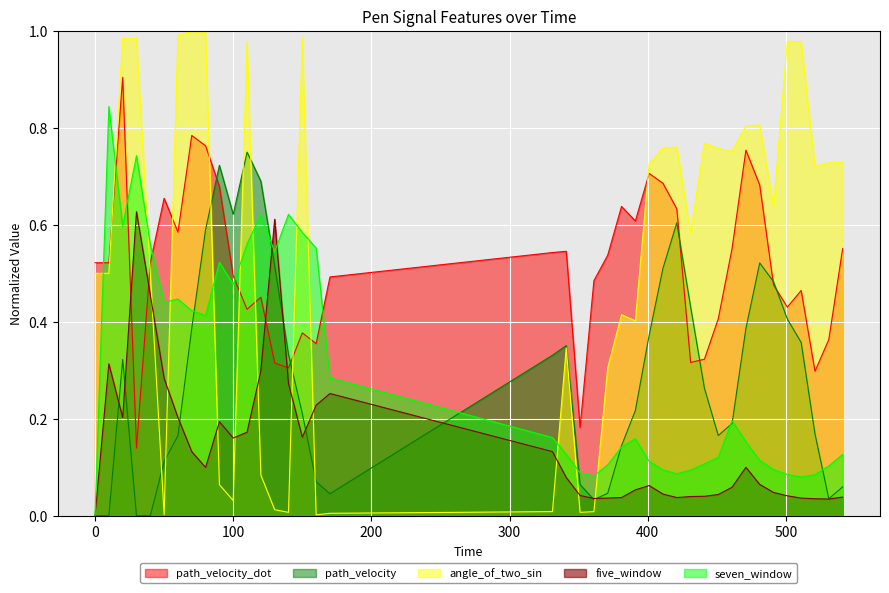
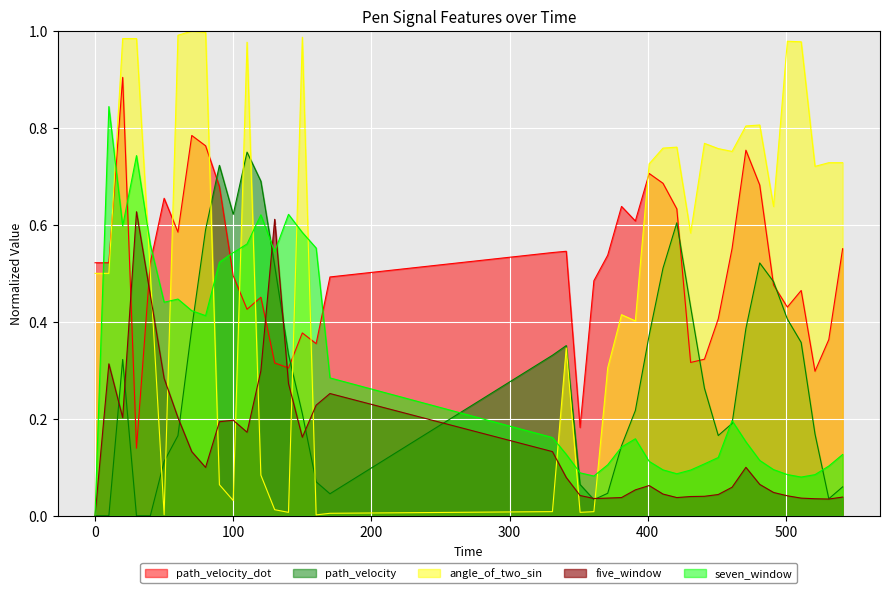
  {
    "path_velocity_dot": {
      "0": 0.52,
      "100": 0.49
    },
    "path_velocity": {
      "100": 0.62
    },
    "angle_of_two_sin": {
      "0": 0.50,
      "100": 0.03
    },
    "five_window": {
-     "100": 0.16
+     "100": 0.20
    },
    "seven_window": {
-     "100": 0.48
+     "100": 0.54
    }
  }
